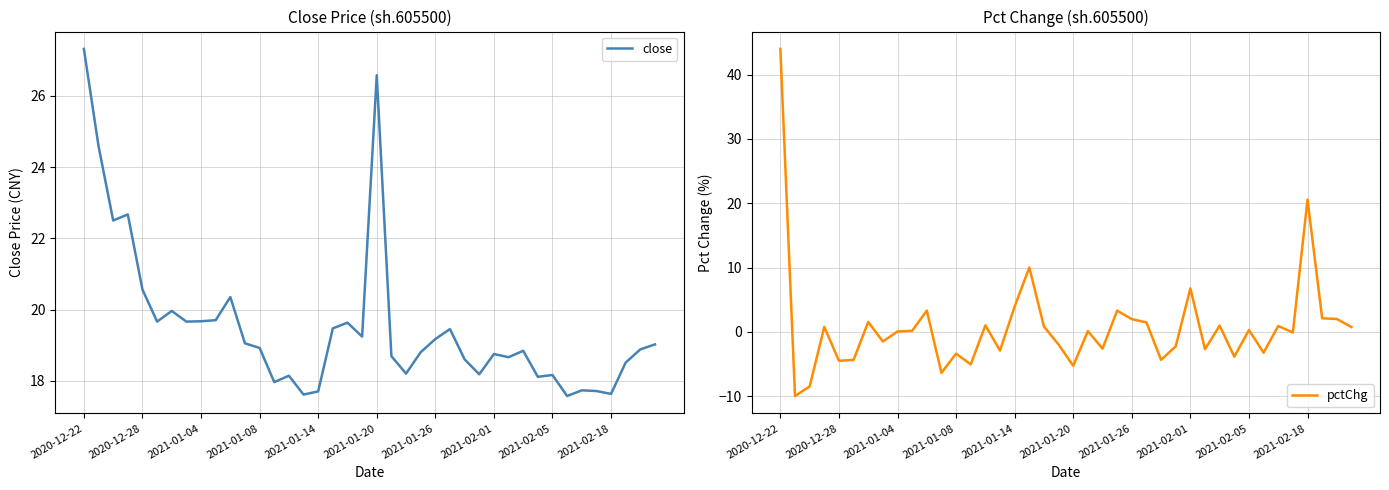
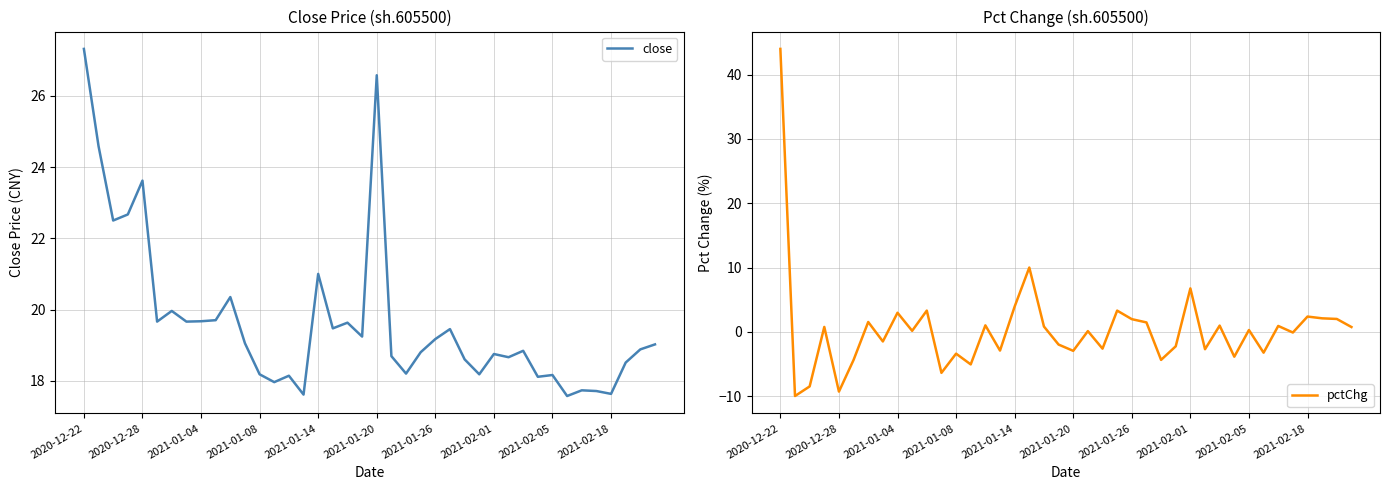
  {
    "Close Price (sh.605500)": {
      "2020-12-22": 27.3,
-     "2020-12-28": 20.6,
+     "2020-12-28": 23.6,
      "2021-01-04": 19.7,
-     "2021-01-08": 18.9,
-     "2021-01-14": 17.7,
+     "2021-01-08": 18.2,
+     "2021-01-14": 21.0,
      "2021-01-20": 26.6,
      "2021-01-26": 19.2,
      "2021-02-01": 18.8,
      "2021-02-05": 18.2,
      "2021-02-18": 17.6
    },
    "Pct Change (sh.605500)": {
      "2020-12-22": 44,
-     "2020-12-28": -5,
-     "2021-01-04": 0,
+     "2020-12-28": -9,
+     "2021-01-04": 3,
      "2021-01-08": -3,
      "2021-01-14": 4,
-     "2021-01-20": -5,
+     "2021-01-20": -3,
      "2021-01-26": 2,
      "2021-02-01": 7,
      "2021-02-05": 0,
-     "2021-02-18": 21
+     "2021-02-18": 2
    }
  }
